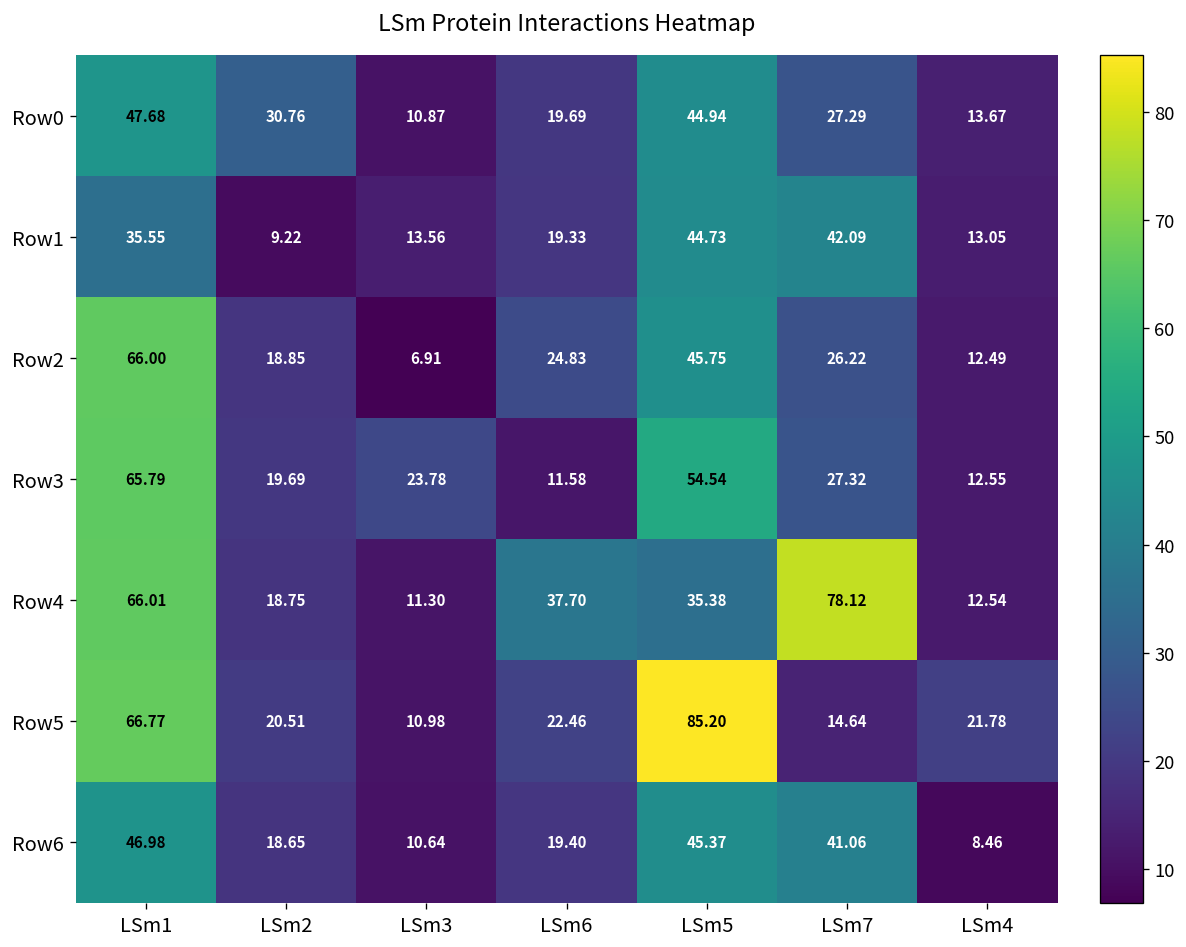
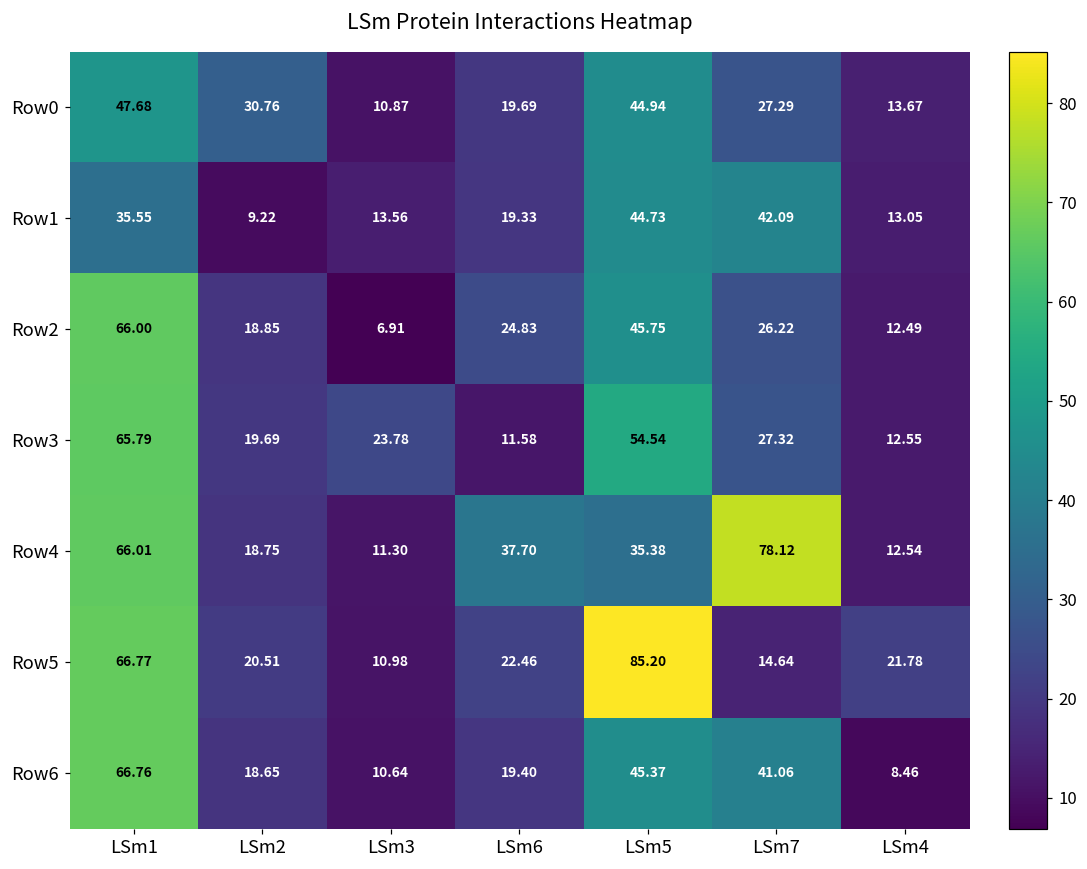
  {
    "Row0": {
      "LSm1": 47.68,
      "LSm2": 30.76,
      "LSm3": 10.87,
      "LSm6": 19.69,
      "LSm5": 44.94,
      "LSm7": 27.29,
      "LSm4": 13.67
    },
    "Row1": {
      "LSm1": 35.55,
      "LSm2": 9.22,
      "LSm3": 13.56,
      "LSm6": 19.33,
      "LSm5": 44.73,
      "LSm7": 42.09,
      "LSm4": 13.05
    },
    "Row2": {
      "LSm1": 66.00,
      "LSm2": 18.85,
      "LSm3": 6.91,
      "LSm6": 24.83,
      "LSm5": 45.75,
      "LSm7": 26.22,
      "LSm4": 12.49
    },
    "Row3": {
      "LSm1": 65.79,
      "LSm2": 19.69,
      "LSm3": 23.78,
      "LSm6": 11.58,
      "LSm5": 54.54,
      "LSm7": 27.32,
      "LSm4": 12.55
    },
    "Row4": {
      "LSm1": 66.01,
      "LSm2": 18.75,
      "LSm3": 11.30,
      "LSm6": 37.70,
      "LSm5": 35.38,
      "LSm7": 78.12,
      "LSm4": 12.54
    },
    "Row5": {
      "LSm1": 66.77,
      "LSm2": 20.51,
      "LSm3": 10.98,
      "LSm6": 22.46,
      "LSm5": 85.20,
      "LSm7": 14.64,
      "LSm4": 21.78
    },
    "Row6": {
-     "LSm1": 46.98,
+     "LSm1": 66.76,
      "LSm2": 18.65,
      "LSm3": 10.64,
      "LSm6": 19.40,
      "LSm5": 45.37,
      "LSm7": 41.06,
      "LSm4": 8.46
    }
  }
